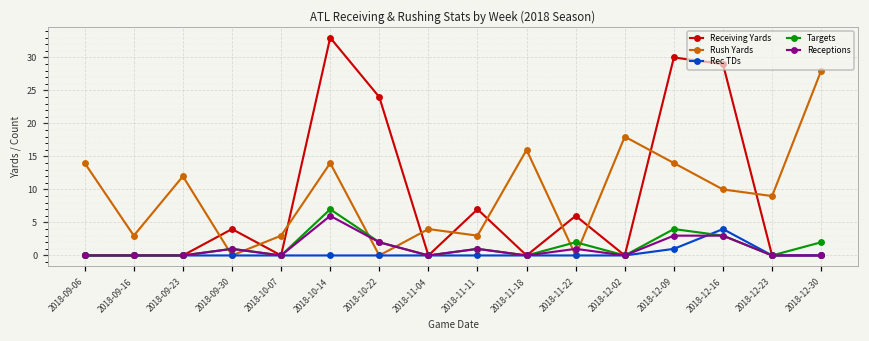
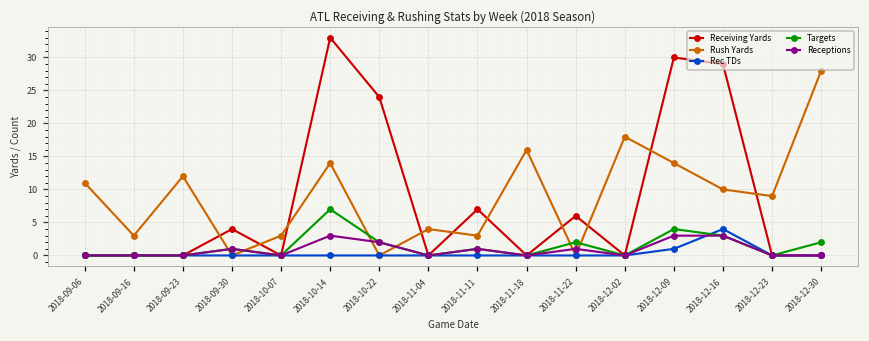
  {
    "Receiving Yards": {
      "2018-09-30": 4,
      "2018-10-14": 33,
      "2018-10-22": 24,
      "2018-11-11": 7,
      "2018-11-22": 6,
      "2018-12-09": 30
    },
    "Rush Yards": {
-     "2018-09-06": 14,
+     "2018-09-06": 11,
      "2018-09-16": 3,
      "2018-09-23": 12,
      "2018-10-07": 3,
      "2018-10-14": 14,
      "2018-11-04": 4,
      "2018-11-11": 3,
      "2018-11-18": 16,
      "2018-12-02": 18,
      "2018-12-09": 14,
      "2018-12-16": 10,
      "2018-12-23": 9,
      "2018-12-30": 28
    },
    "Rec TDs": {
      "2018-10-14": 0,
      "2018-11-11": 0,
      "2018-12-09": 1,
      "2018-12-16": 4
    },
    "Targets": {
      "2018-10-14": 7,
      "2018-11-22": 2,
      "2018-12-09": 4,
      "2018-12-30": 2
    },
    "Receptions": {
-     "2018-10-14": 6,
+     "2018-10-14": 3,
      "2018-11-22": 1,
      "2018-12-09": 3
    }
  }
